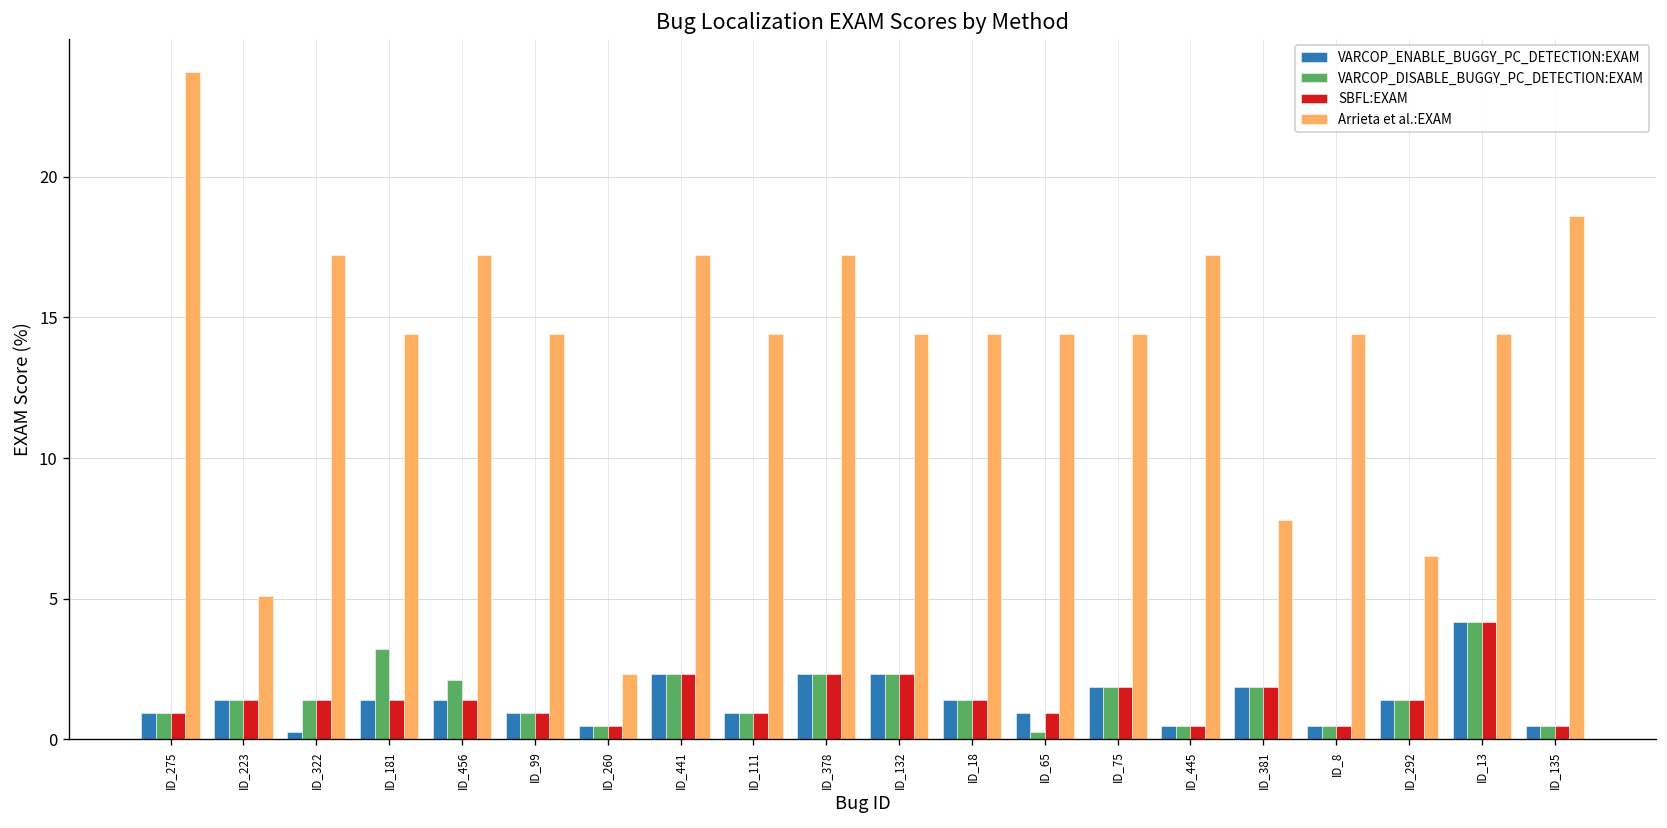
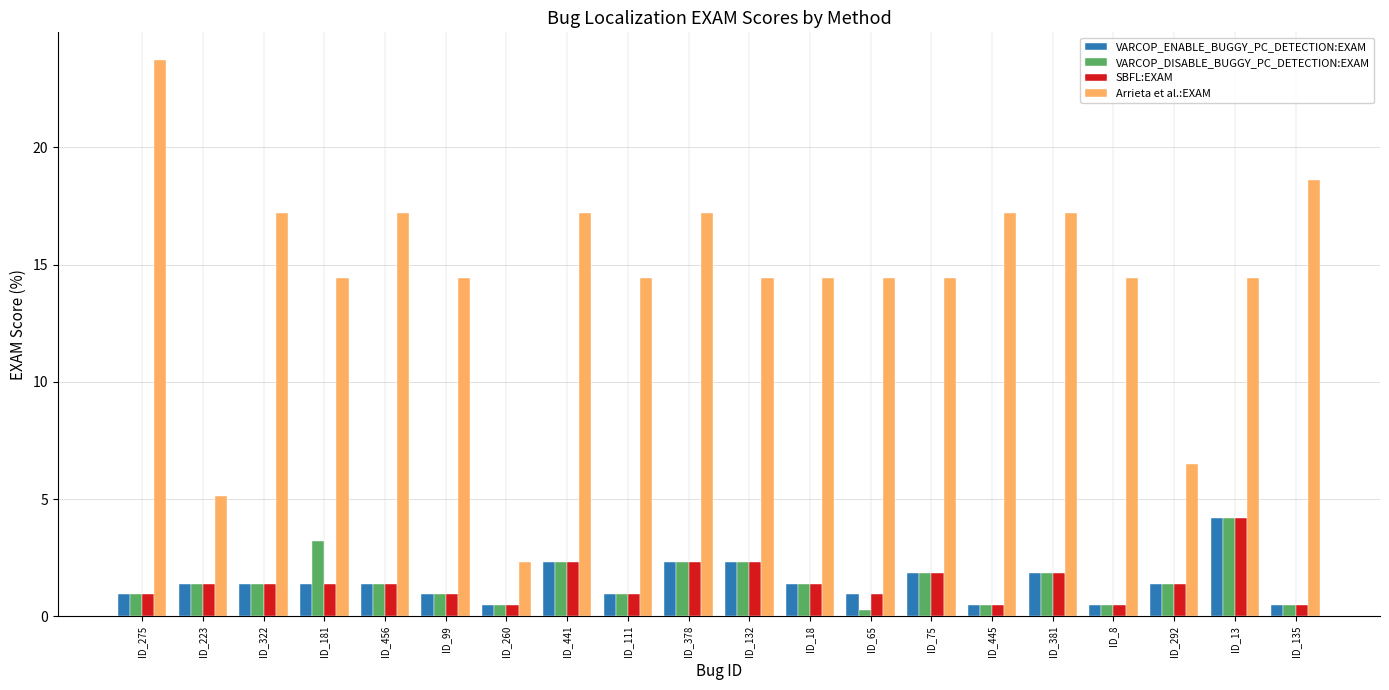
  {
    "VARCOP_ENABLE_BUGGY_PC_DETECTION:EXAM": {
      "ID_275": 0.9,
      "ID_223": 1.4,
-     "ID_322": 0.3,
+     "ID_322": 1.4,
      "ID_181": 1.4,
      "ID_456": 1.4,
      "ID_99": 0.9,
      "ID_260": 0.5,
      "ID_441": 2.3,
      "ID_111": 0.9,
      "ID_378": 2.3,
      "ID_132": 2.3,
      "ID_18": 1.4,
      "ID_65": 0.9,
      "ID_75": 1.9,
      "ID_445": 0.5,
      "ID_381": 1.9,
      "ID_8": 0.5,
      "ID_292": 1.4,
      "ID_13": 4.2,
      "ID_135": 0.5
    },
    "VARCOP_DISABLE_BUGGY_PC_DETECTION:EXAM": {
      "ID_275": 0.9,
      "ID_223": 1.4,
      "ID_322": 1.4,
      "ID_181": 3.2,
-     "ID_456": 2.1,
+     "ID_456": 1.4,
      "ID_99": 0.9,
      "ID_260": 0.5,
      "ID_441": 2.3,
      "ID_111": 0.9,
      "ID_378": 2.3,
      "ID_132": 2.3,
      "ID_18": 1.4,
      "ID_65": 0.2,
      "ID_75": 1.9,
      "ID_445": 0.5,
      "ID_381": 1.9,
      "ID_8": 0.5,
      "ID_292": 1.4,
      "ID_13": 4.2,
      "ID_135": 0.5
    },
    "SBFL:EXAM": {
      "ID_275": 0.9,
      "ID_223": 1.4,
      "ID_322": 1.4,
      "ID_181": 1.4,
      "ID_456": 1.4,
      "ID_99": 0.9,
      "ID_260": 0.5,
      "ID_441": 2.3,
      "ID_111": 0.9,
      "ID_378": 2.3,
      "ID_132": 2.3,
      "ID_18": 1.4,
      "ID_65": 0.9,
      "ID_75": 1.9,
      "ID_445": 0.5,
      "ID_381": 1.9,
      "ID_8": 0.5,
      "ID_292": 1.4,
      "ID_13": 4.2,
      "ID_135": 0.5
    },
    "Arrieta et al.:EXAM": {
      "ID_275": 23.7,
      "ID_223": 5.1,
      "ID_322": 17.2,
      "ID_181": 14.4,
      "ID_456": 17.2,
      "ID_99": 14.4,
      "ID_260": 2.3,
      "ID_441": 17.2,
      "ID_111": 14.4,
      "ID_378": 17.2,
      "ID_132": 14.4,
      "ID_18": 14.4,
      "ID_65": 14.4,
      "ID_75": 14.4,
      "ID_445": 17.2,
-     "ID_381": 7.8,
+     "ID_381": 17.2,
      "ID_8": 14.4,
      "ID_292": 6.5,
      "ID_13": 14.4,
      "ID_135": 18.6
    }
  }
